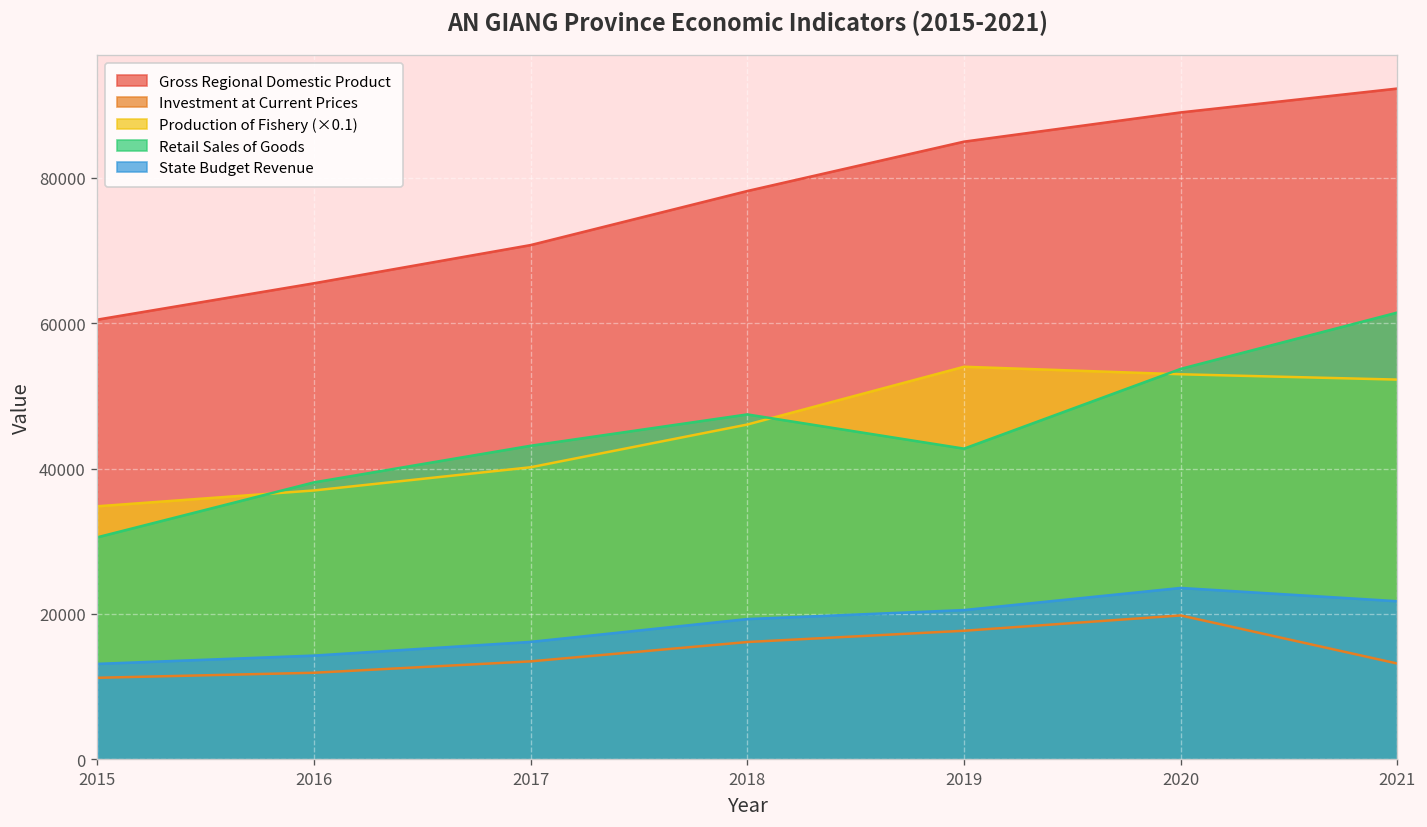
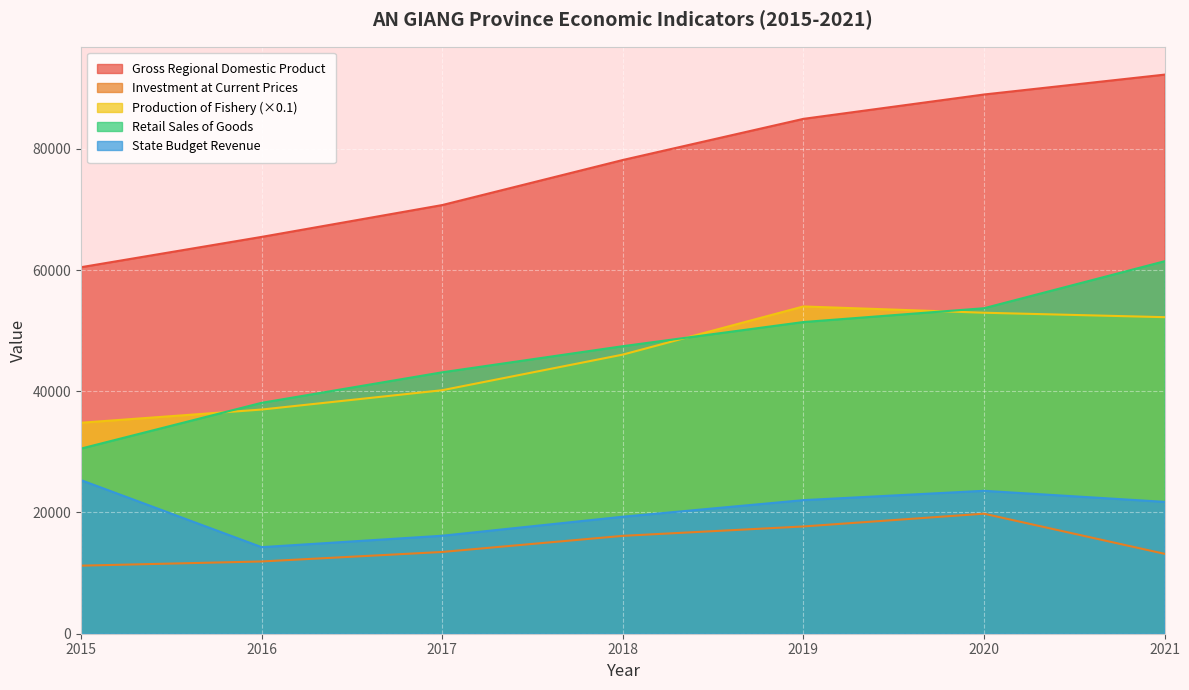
  {
    "Production of Fishery (×0.1)": {
      "2015": 35000,
      "2016": 37000,
      "2017": 40000,
      "2018": 46000,
      "2019": 54000,
      "2020": 53000,
      "2021": 52000
    },
    "Retail Sales of Goods": {
      "2015": 31000,
      "2016": 38000,
      "2017": 43000,
      "2018": 47000,
-     "2019": 43000,
+     "2019": 51000,
      "2020": 54000,
      "2021": 61000
    },
    "State Budget Revenue": {
-     "2015": 13000,
+     "2015": 25000,
      "2016": 14000,
      "2017": 16000,
      "2018": 19000,
-     "2019": 21000,
+     "2019": 22000,
      "2020": 24000,
      "2021": 22000
    }
  }
